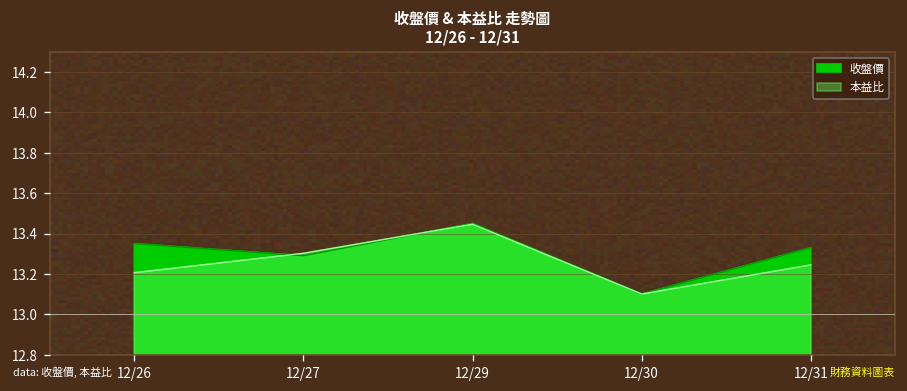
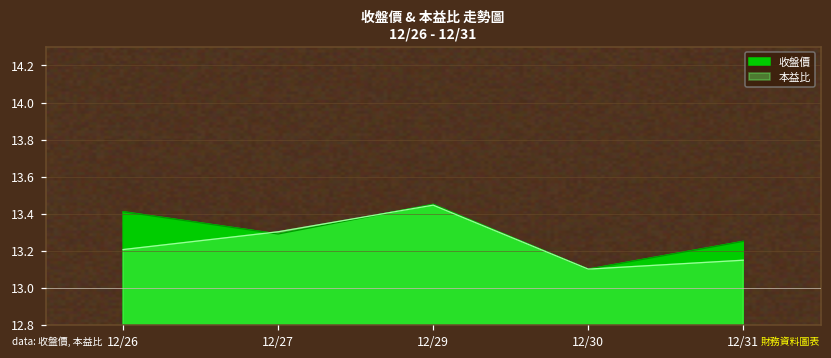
  {
    "收盤價": {
-     "12/26": 13.35,
-     "12/31": 13.33
+     "12/26": 13.41,
+     "12/31": 13.25
    },
    "本益比": {
      "12/26": 13.21,
-     "12/31": 13.24
+     "12/31": 13.15
    }
  }
